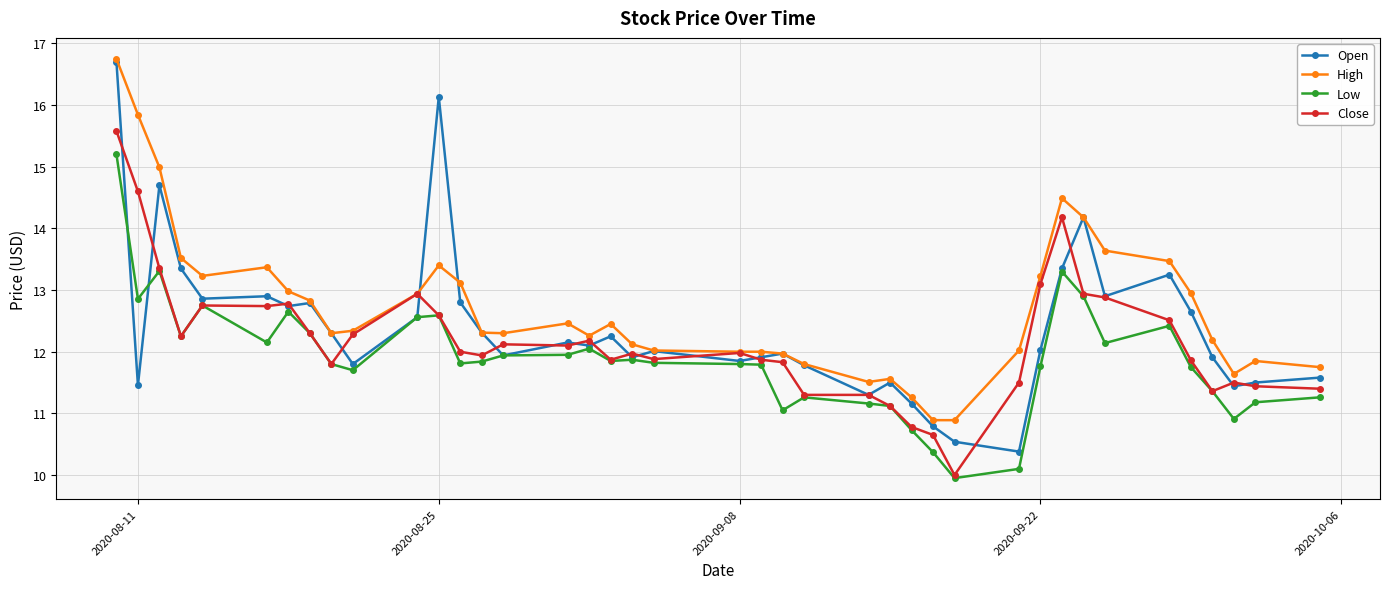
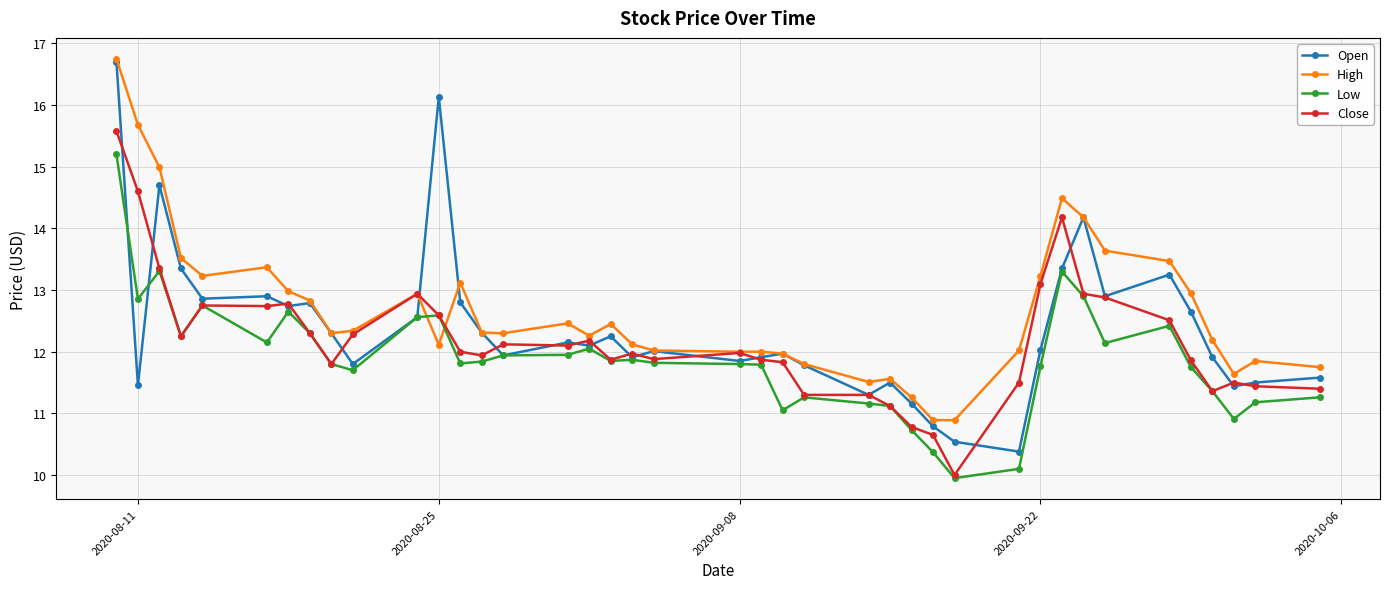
  {
    "Open": {
      "2020-08-11": 11.5,
      "2020-08-25": 16.1,
      "2020-09-08": 11.9,
      "2020-09-22": 12.0
    },
    "High": {
-     "2020-08-11": 15.8,
-     "2020-08-25": 13.4,
+     "2020-08-11": 15.7,
+     "2020-08-25": 12.1,
      "2020-09-22": 13.2
    },
    "Low": {
      "2020-08-11": 12.9,
      "2020-09-08": 11.8,
      "2020-09-22": 11.8
    },
    "Close": {
      "2020-08-11": 14.6,
      "2020-09-22": 13.1
    }
  }
